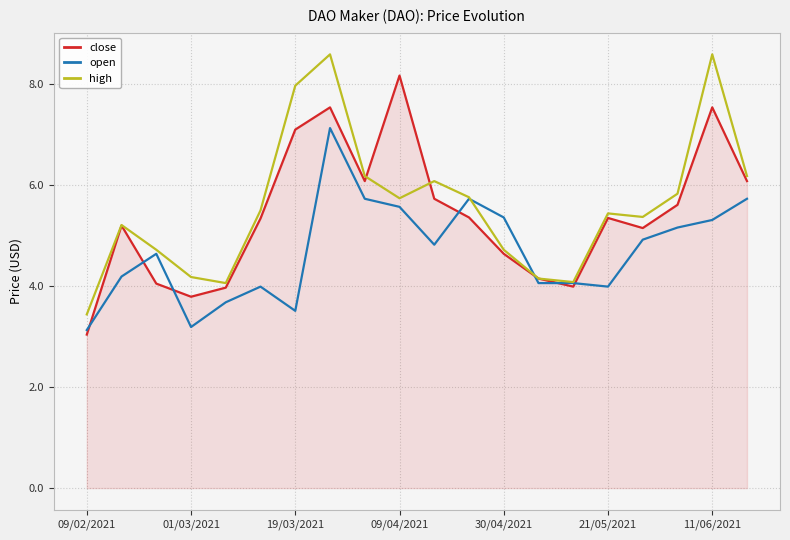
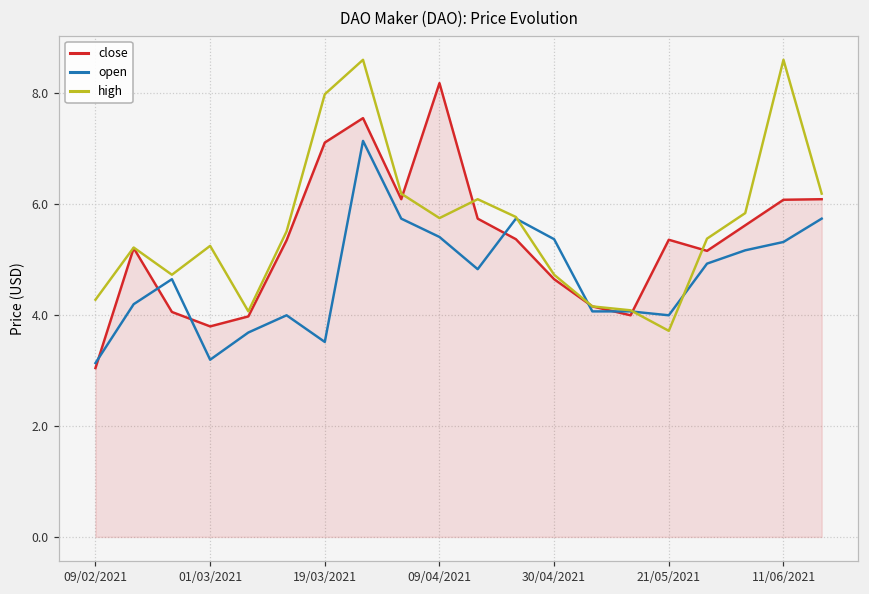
  {
    "close": {
      "09/02/2021": 3.0,
      "01/03/2021": 3.8,
      "19/03/2021": 7.1,
      "09/04/2021": 8.2,
      "30/04/2021": 4.6,
      "21/05/2021": 5.4,
-     "11/06/2021": 7.5
+     "11/06/2021": 6.1
    },
    "open": {
      "09/02/2021": 3.1,
      "01/03/2021": 3.2,
      "19/03/2021": 3.5,
-     "09/04/2021": 5.6,
+     "09/04/2021": 5.4,
      "30/04/2021": 5.4,
      "21/05/2021": 4.0,
      "11/06/2021": 5.3
    },
    "high": {
-     "09/02/2021": 3.4,
-     "01/03/2021": 4.2,
+     "09/02/2021": 4.3,
+     "01/03/2021": 5.2,
      "19/03/2021": 8.0,
      "09/04/2021": 5.7,
      "30/04/2021": 4.7,
-     "21/05/2021": 5.4,
+     "21/05/2021": 3.7,
      "11/06/2021": 8.6
    }
  }
